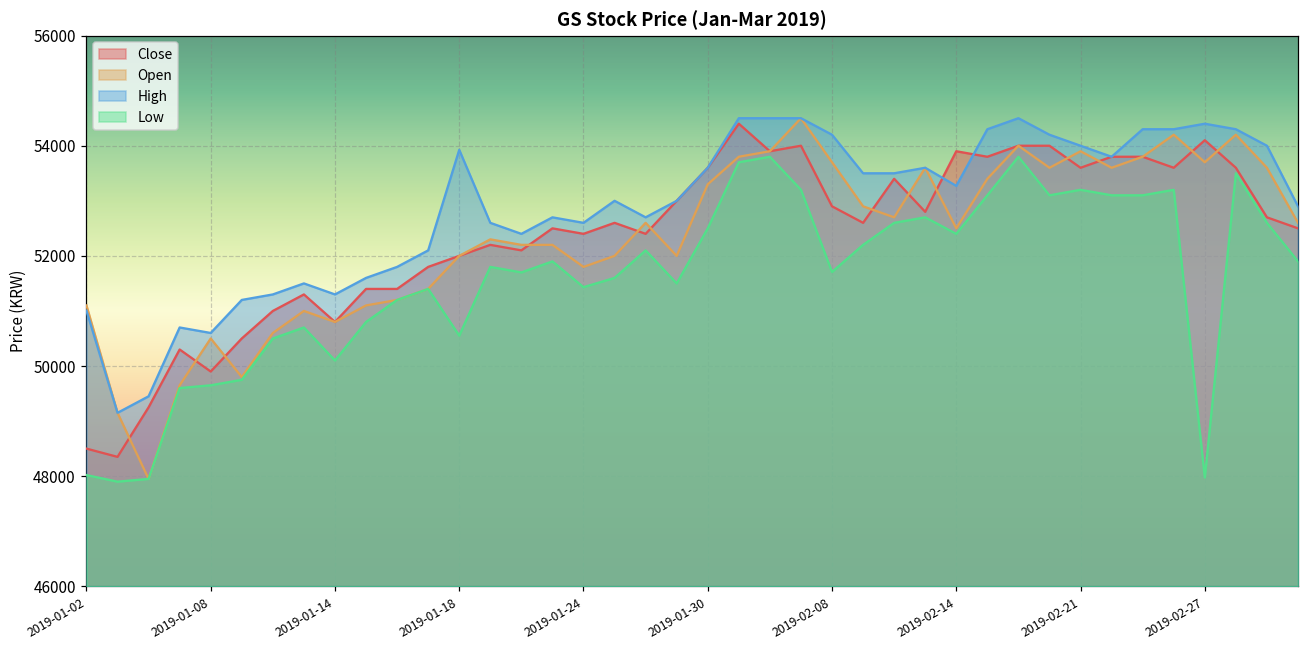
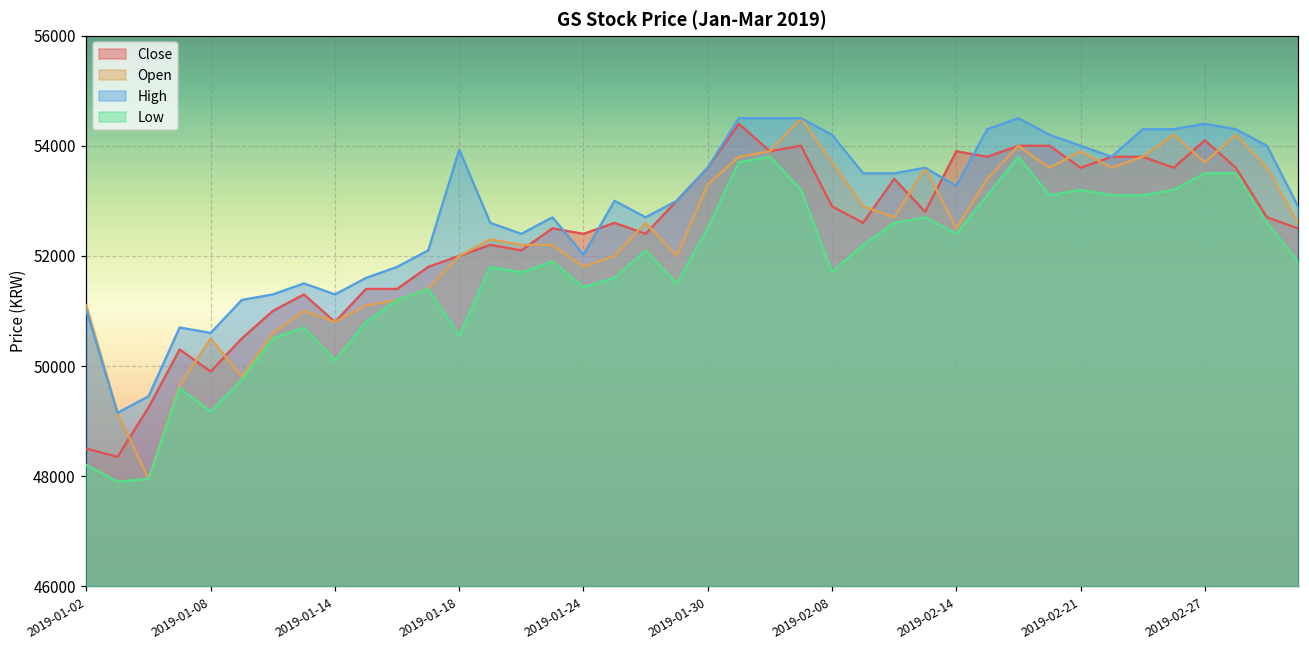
  {
    "High": {
      "2019-01-02": 51000,
      "2019-01-08": 50600,
      "2019-01-14": 51300,
      "2019-01-18": 53900,
-     "2019-01-24": 52600,
+     "2019-01-24": 52000,
      "2019-02-08": 54200,
      "2019-02-14": 53300,
      "2019-02-21": 54000,
      "2019-02-27": 54400
    },
    "Low": {
-     "2019-01-02": 48000,
-     "2019-01-08": 49700,
+     "2019-01-02": 48200,
+     "2019-01-08": 49200,
      "2019-01-14": 50100,
      "2019-01-18": 50600,
      "2019-01-24": 51400,
      "2019-01-30": 52500,
      "2019-02-08": 51700,
      "2019-02-14": 52400,
      "2019-02-21": 53200,
-     "2019-02-27": 48000
+     "2019-02-27": 53500
    }
  }
